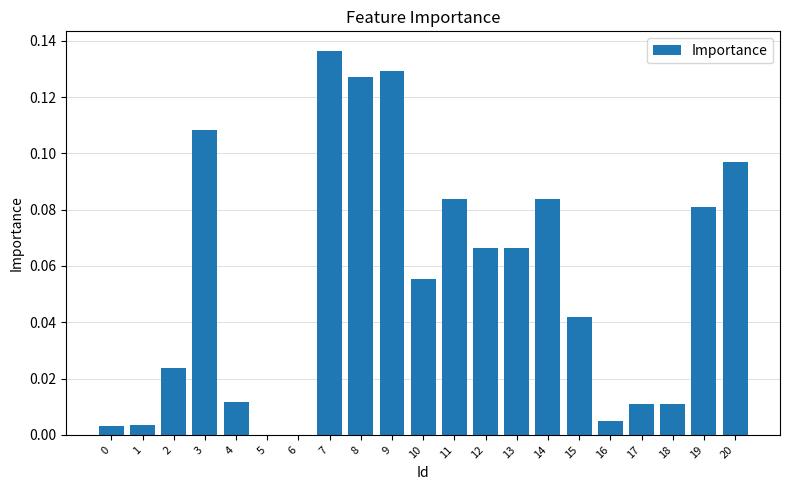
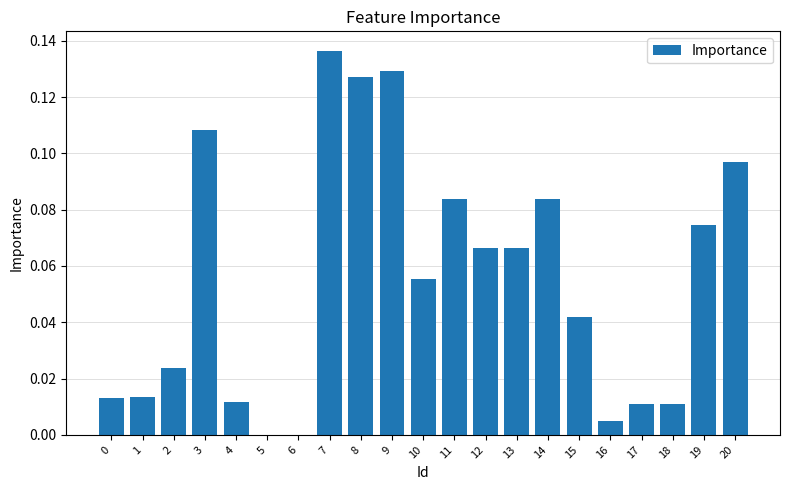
  {
-   "0": 0.003,
-   "1": 0.003,
+   "0": 0.013,
+   "1": 0.014,
    "2": 0.024,
    "3": 0.108,
    "4": 0.012,
    "5": 0.000,
    "6": 0.000,
    "7": 0.137,
    "8": 0.127,
    "9": 0.129,
    "10": 0.055,
    "11": 0.084,
    "12": 0.066,
    "13": 0.066,
    "14": 0.084,
    "15": 0.042,
    "16": 0.005,
    "17": 0.011,
    "18": 0.011,
-   "19": 0.081,
+   "19": 0.075,
    "20": 0.097
  }
